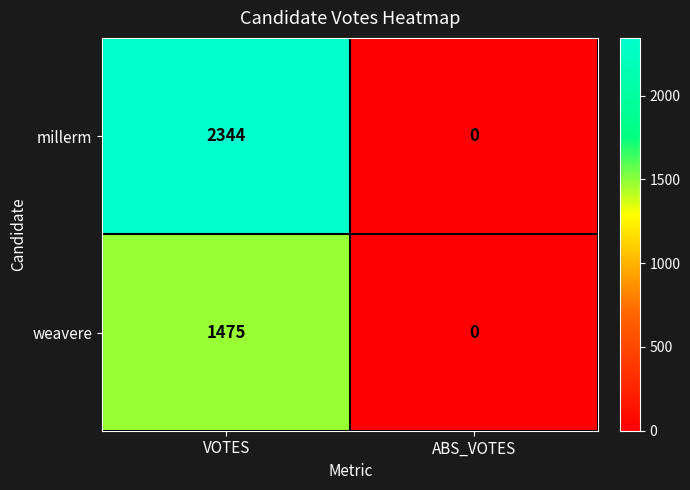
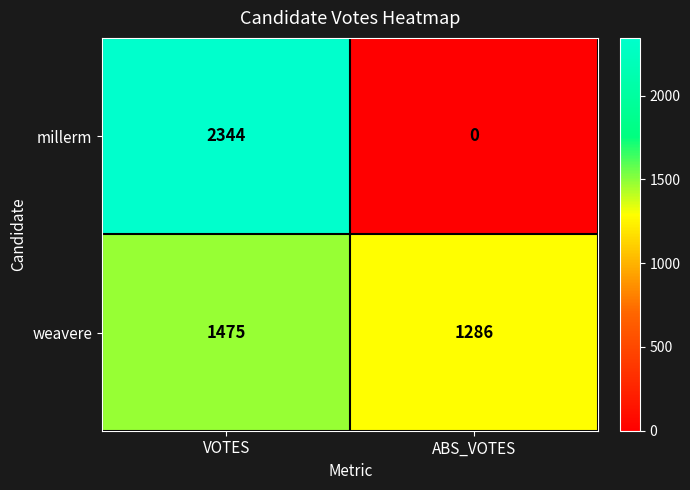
  {
    "millerm": {
      "VOTES": 2344,
      "ABS_VOTES": 0
    },
    "weavere": {
      "VOTES": 1475,
-     "ABS_VOTES": 0
+     "ABS_VOTES": 1286
    }
  }
